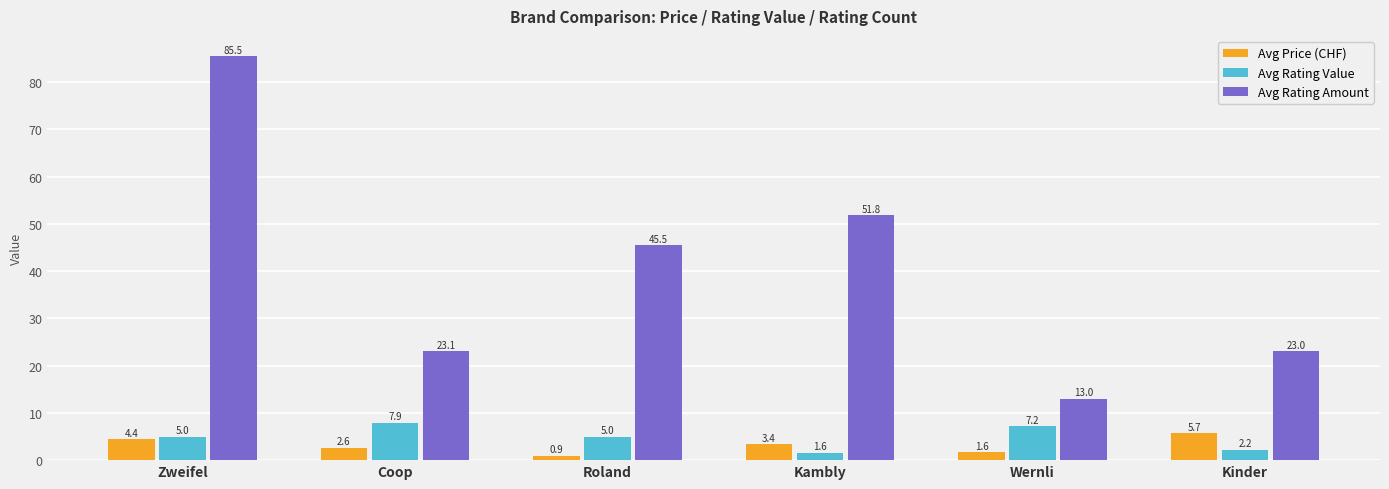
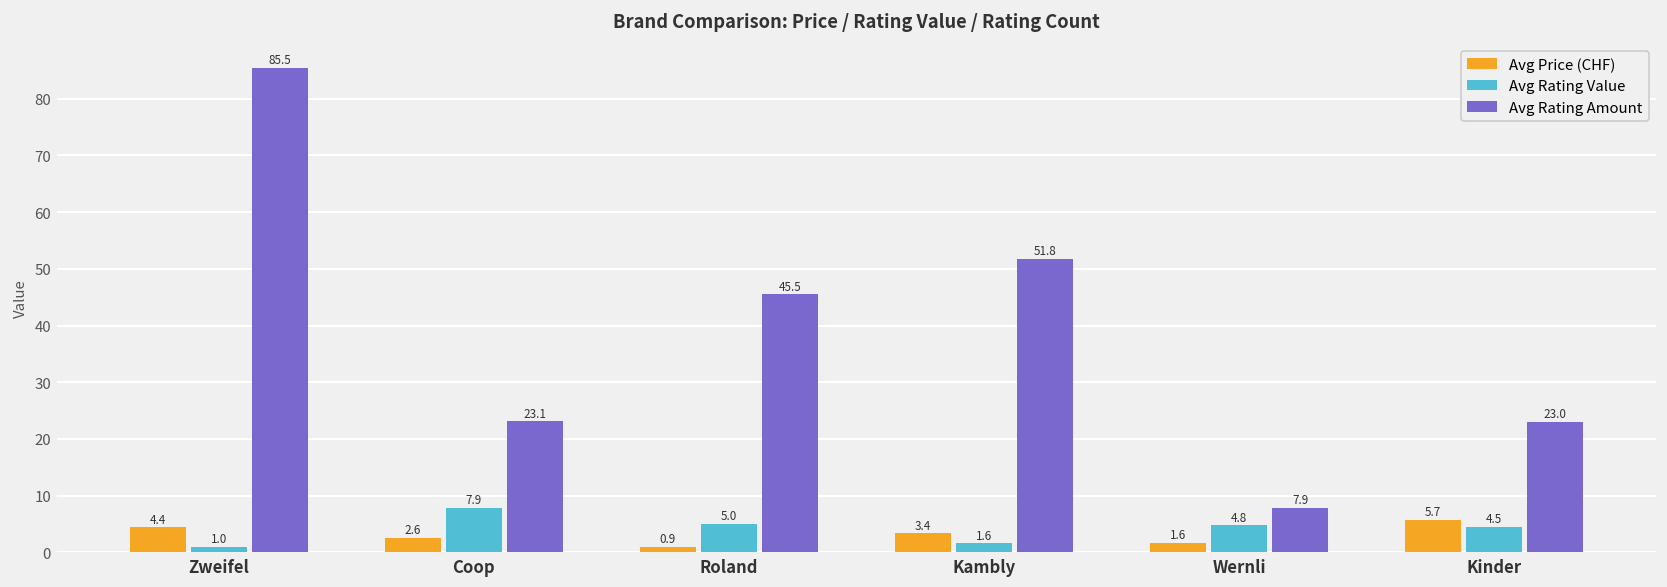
  {
    "Avg Price (CHF)": {
      "Zweifel": 4.4,
      "Coop": 2.6,
      "Roland": 0.9,
      "Kambly": 3.4,
      "Wernli": 1.6,
      "Kinder": 5.7
    },
    "Avg Rating Value": {
-     "Zweifel": 5.0,
+     "Zweifel": 1.0,
      "Coop": 7.9,
      "Roland": 5.0,
      "Kambly": 1.6,
-     "Wernli": 7.2,
-     "Kinder": 2.2
+     "Wernli": 4.8,
+     "Kinder": 4.5
    },
    "Avg Rating Amount": {
      "Zweifel": 85.5,
      "Coop": 23.1,
      "Roland": 45.5,
      "Kambly": 51.8,
-     "Wernli": 13.0,
+     "Wernli": 7.9,
      "Kinder": 23.0
    }
  }
